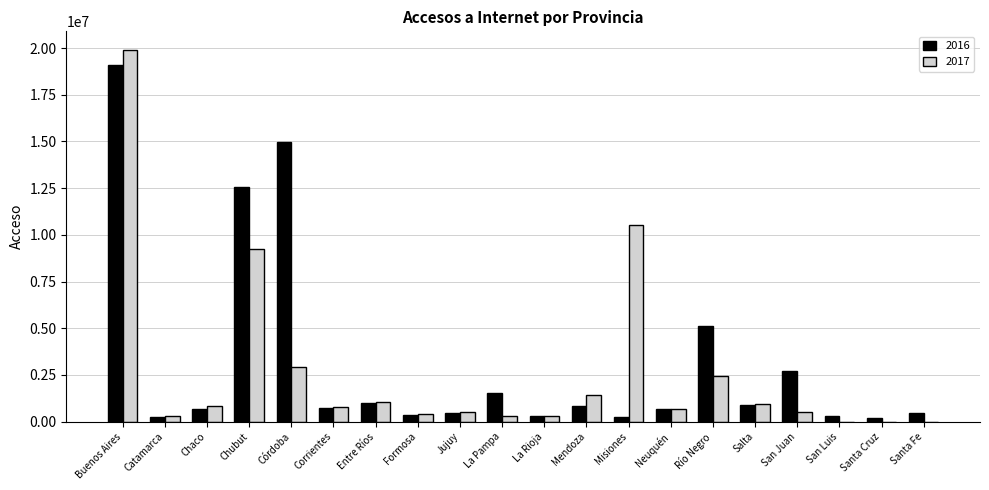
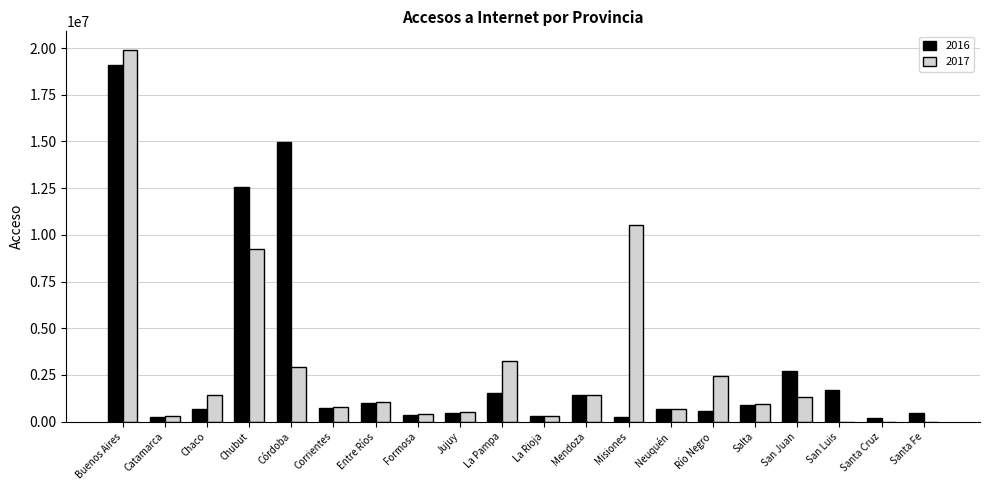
  {
    "2016": {
      "Buenos Aires": 19100000,
      "Catamarca": 300000,
      "Chaco": 700000,
      "Chubut": 12600000,
      "Córdoba": 15000000,
      "Corrientes": 700000,
      "Entre Ríos": 1000000,
      "Formosa": 300000,
      "Jujuy": 500000,
      "La Pampa": 1500000,
      "La Rioja": 300000,
-     "Mendoza": 800000,
+     "Mendoza": 1400000,
      "Misiones": 300000,
      "Neuquén": 700000,
-     "Río Negro": 5100000,
+     "Río Negro": 600000,
      "Salta": 900000,
      "San Juan": 2700000,
-     "San Luis": 300000,
+     "San Luis": 1700000,
      "Santa Cruz": 200000,
      "Santa Fe": 500000
    },
    "2017": {
      "Buenos Aires": 19900000,
      "Catamarca": 300000,
-     "Chaco": 800000,
+     "Chaco": 1400000,
      "Chubut": 9200000,
      "Córdoba": 2900000,
      "Corrientes": 800000,
      "Entre Ríos": 1100000,
      "Formosa": 400000,
      "Jujuy": 500000,
-     "La Pampa": 300000,
+     "La Pampa": 3300000,
      "La Rioja": 300000,
      "Mendoza": 1400000,
      "Misiones": 10500000,
      "Neuquén": 700000,
      "Río Negro": 2400000,
      "Salta": 900000,
-     "San Juan": 500000,
+     "San Juan": 1300000,
      "San Luis": 0,
      "Santa Cruz": 0,
      "Santa Fe": 0
    }
  }
